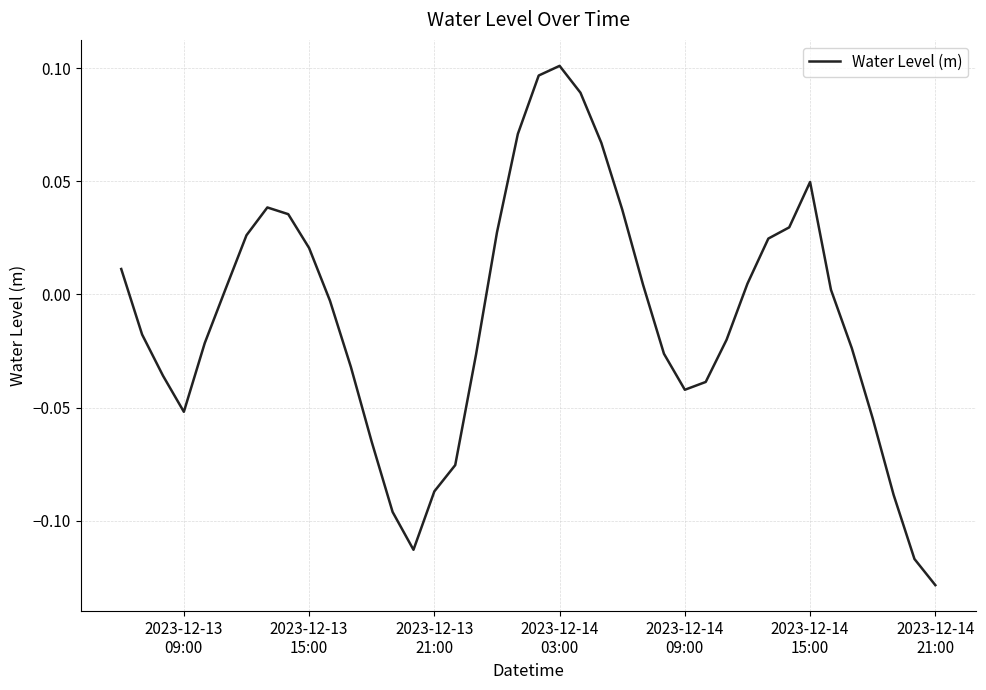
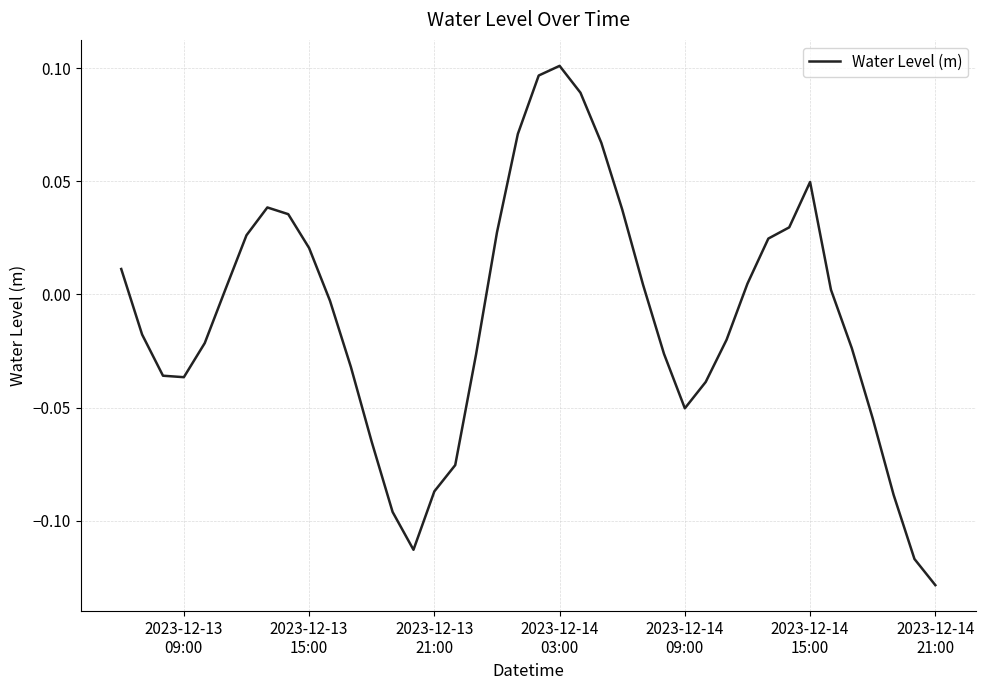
  {
-   "2023-12-13 09:00": -0.052,
+   "2023-12-13 09:00": -0.037,
    "2023-12-13 15:00": 0.020,
    "2023-12-13 21:00": -0.087,
    "2023-12-14 03:00": 0.101,
-   "2023-12-14 09:00": -0.042,
+   "2023-12-14 09:00": -0.050,
    "2023-12-14 15:00": 0.050,
    "2023-12-14 21:00": -0.128
  }
